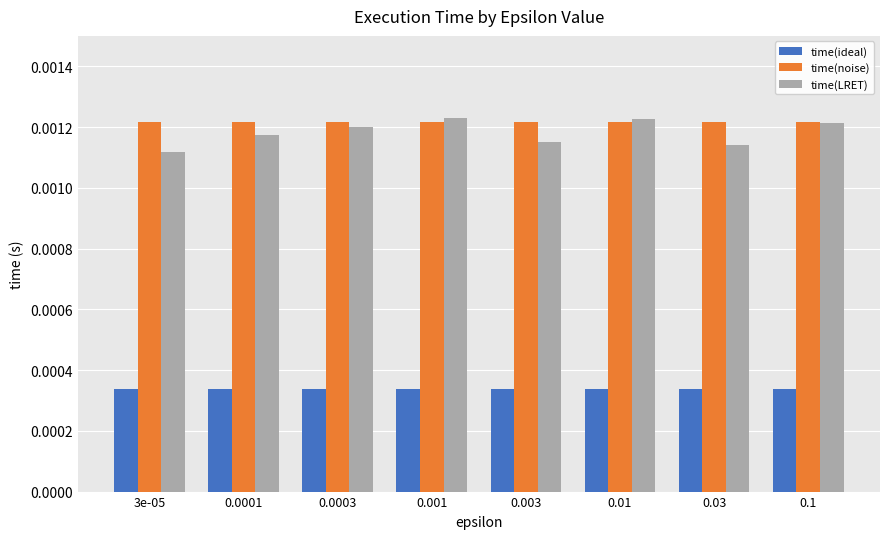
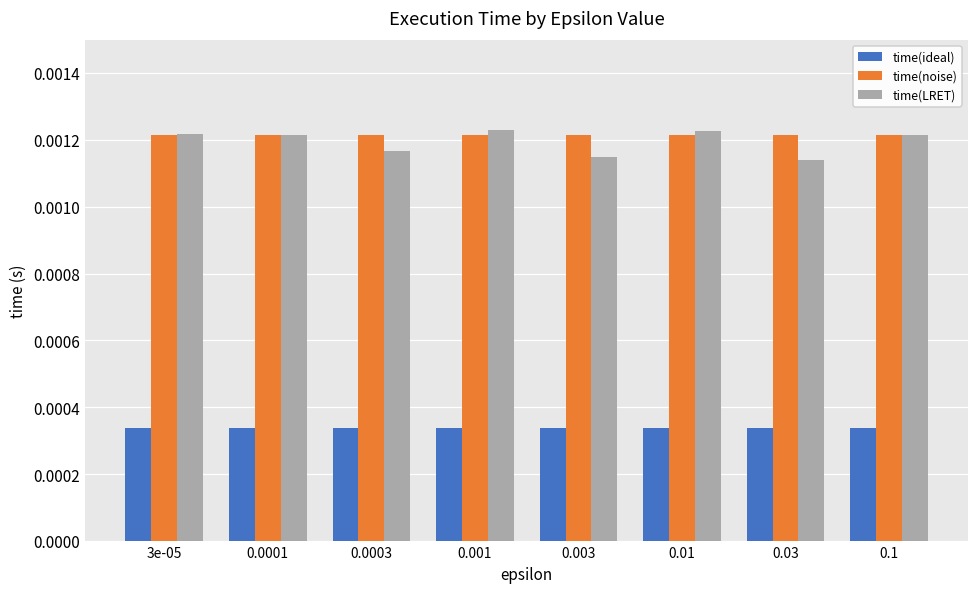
  {
    "time(ideal)": {
      "3e-05": 0.00034,
      "0.0001": 0.00034,
      "0.0003": 0.00034,
      "0.001": 0.00034,
      "0.003": 0.00034,
      "0.01": 0.00034,
      "0.03": 0.00034,
      "0.1": 0.00034
    },
    "time(noise)": {
      "3e-05": 0.00122,
      "0.0001": 0.00122,
      "0.0003": 0.00122,
      "0.001": 0.00122,
      "0.003": 0.00122,
      "0.01": 0.00122,
      "0.03": 0.00122,
      "0.1": 0.00122
    },
    "time(LRET)": {
-     "3e-05": 0.00112,
-     "0.0001": 0.00117,
-     "0.0003": 0.00120,
+     "3e-05": 0.00122,
+     "0.0001": 0.00121,
+     "0.0003": 0.00117,
      "0.001": 0.00123,
      "0.003": 0.00115,
      "0.01": 0.00123,
      "0.03": 0.00114,
      "0.1": 0.00121
    }
  }
